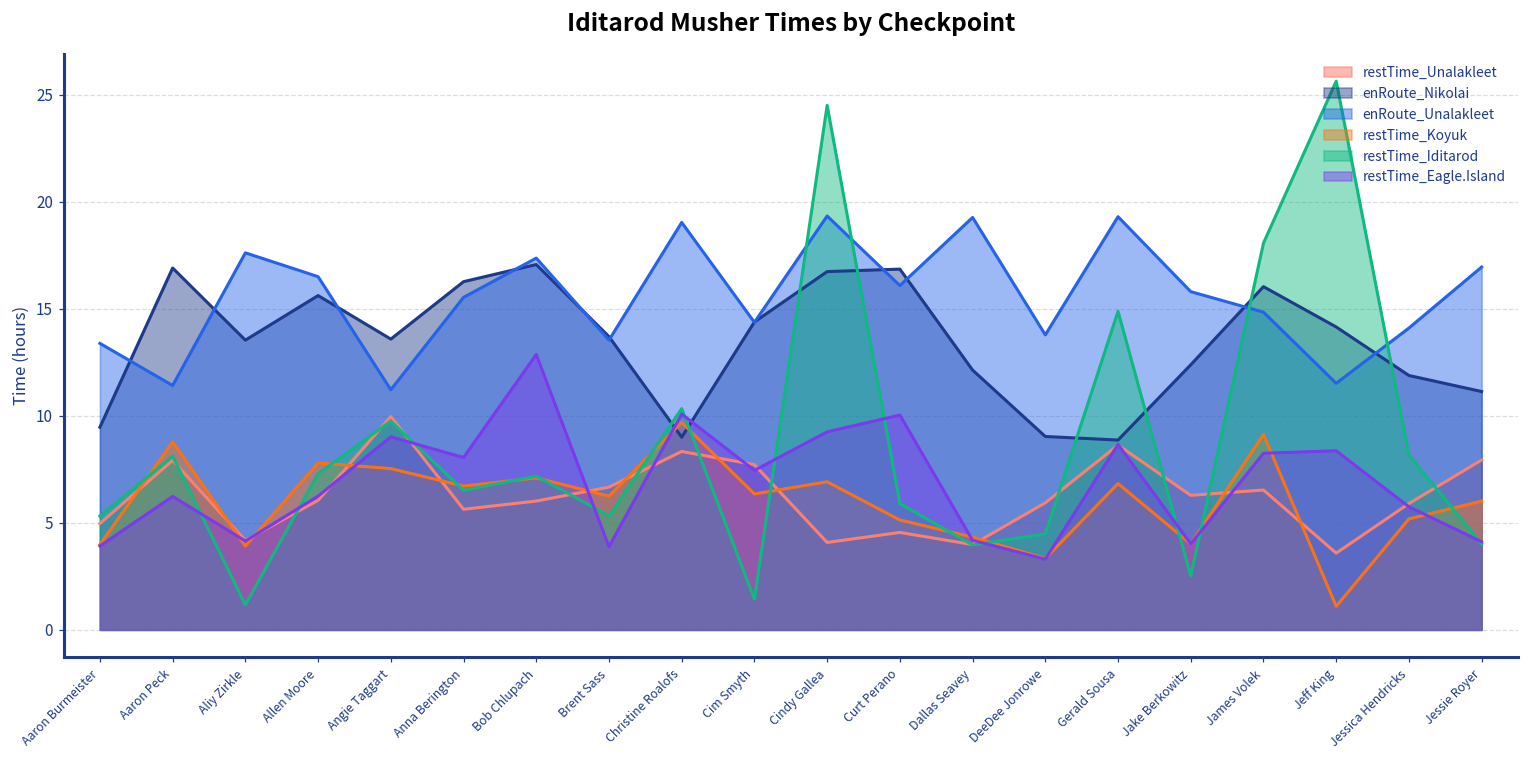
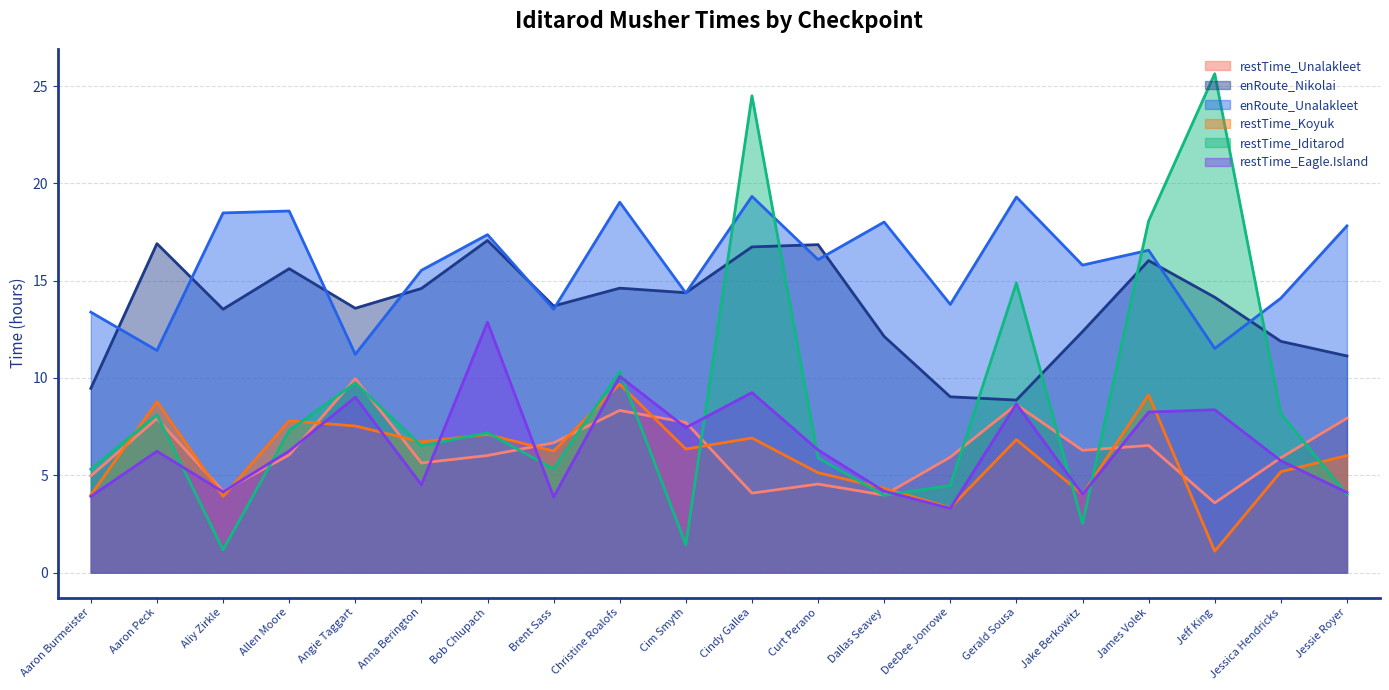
  {
    "enRoute_Nikolai": {
      "Aaron Burmeister": 9.5,
      "Aaron Peck": 16.9,
      "Aliy Zirkle": 13.5,
      "Allen Moore": 15.6,
      "Angie Taggart": 13.6,
-     "Anna Berington": 16.3,
+     "Anna Berington": 14.6,
      "Bob Chlupach": 17.1,
      "Brent Sass": 13.7,
-     "Christine Roalofs": 9.0,
+     "Christine Roalofs": 14.6,
      "Cindy Gallea": 16.7,
      "Curt Perano": 16.9,
      "Dallas Seavey": 12.1,
      "DeeDee Jonrowe": 9.0,
      "Gerald Sousa": 8.9,
      "Jake Berkowitz": 12.4,
      "James Volek": 16.0,
      "Jeff King": 14.2,
      "Jessica Hendricks": 11.9,
      "Jessie Royer": 11.1
    },
    "enRoute_Unalakleet": {
      "Aaron Burmeister": 13.4,
      "Aaron Peck": 11.4,
-     "Aliy Zirkle": 17.6,
-     "Allen Moore": 16.5,
+     "Aliy Zirkle": 18.5,
+     "Allen Moore": 18.6,
      "Angie Taggart": 11.2,
      "Anna Berington": 15.5,
      "Bob Chlupach": 17.4,
      "Brent Sass": 13.5,
      "Christine Roalofs": 19.0,
      "Cindy Gallea": 19.3,
      "Curt Perano": 16.1,
-     "Dallas Seavey": 19.3,
+     "Dallas Seavey": 18.0,
      "DeeDee Jonrowe": 13.8,
      "Gerald Sousa": 19.3,
      "Jake Berkowitz": 15.8,
-     "James Volek": 14.8,
+     "James Volek": 16.6,
      "Jeff King": 11.5,
      "Jessica Hendricks": 14.1,
-     "Jessie Royer": 17.0
+     "Jessie Royer": 17.8
    },
    "restTime_Iditarod": {
      "Aaron Burmeister": 5.3,
      "Aaron Peck": 8.1,
      "Aliy Zirkle": 1.2,
      "Allen Moore": 7.3,
      "Angie Taggart": 9.8,
      "Anna Berington": 6.5,
      "Brent Sass": 5.3,
      "Christine Roalofs": 10.3,
      "Cim Smyth": 1.4,
      "Cindy Gallea": 24.5,
      "Curt Perano": 5.9,
      "DeeDee Jonrowe": 4.5,
      "Gerald Sousa": 14.9,
      "Jake Berkowitz": 2.5,
      "James Volek": 18.1,
      "Jeff King": 25.6,
      "Jessica Hendricks": 8.2
    },
    "restTime_Eagle.Island": {
      "Aaron Peck": 6.2,
      "Allen Moore": 6.3,
      "Angie Taggart": 9.0,
-     "Anna Berington": 8.1,
+     "Anna Berington": 4.5,
      "Bob Chlupach": 12.9,
      "Brent Sass": 3.9,
      "Christine Roalofs": 10.1,
      "Cim Smyth": 7.5,
      "Cindy Gallea": 9.3,
-     "Curt Perano": 10.0,
+     "Curt Perano": 6.3,
      "Dallas Seavey": 4.2,
      "James Volek": 8.3,
      "Jeff King": 8.4,
      "Jessica Hendricks": 5.8
    }
  }
